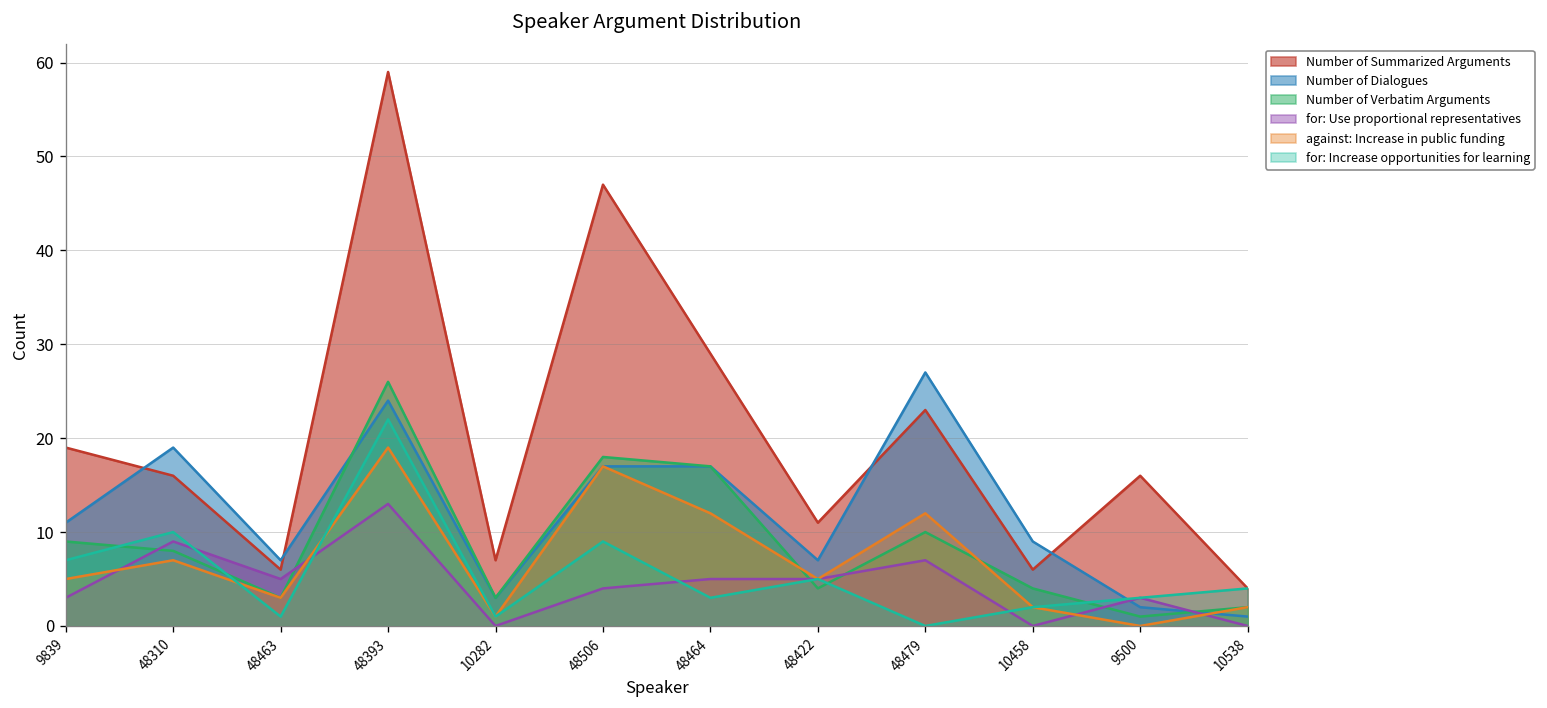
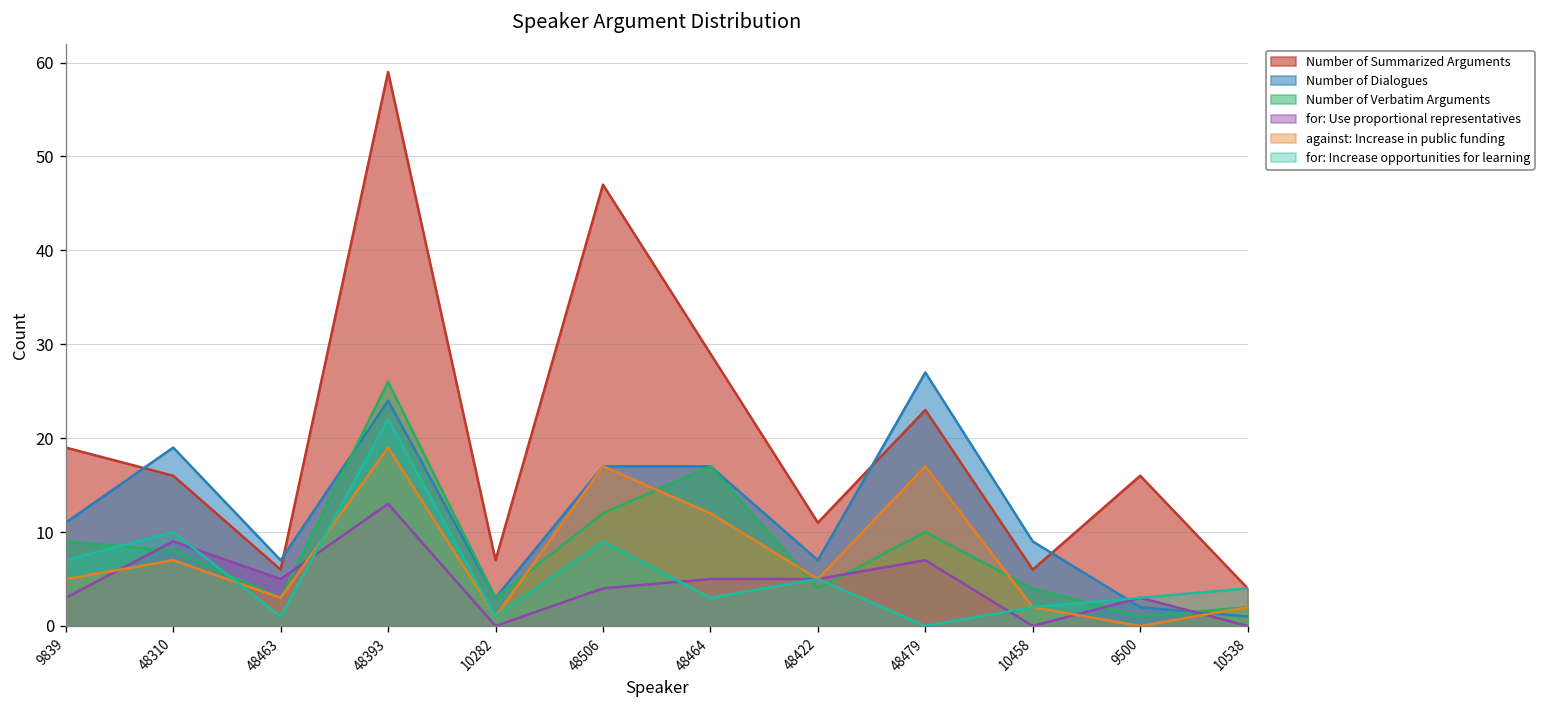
  {
    "Number of Summarized Arguments": {
      "9839": 19,
      "48310": 16,
      "48463": 6,
      "48393": 59,
      "10282": 7,
      "48506": 47,
      "48464": 29,
      "48422": 11,
      "48479": 23,
      "10458": 6,
      "9500": 16
    },
    "Number of Dialogues": {
      "9839": 11,
      "48310": 19,
      "48463": 7,
      "48393": 24,
      "48422": 7,
      "48479": 27,
      "10458": 9,
      "9500": 2,
      "10538": 1
    },
    "Number of Verbatim Arguments": {
      "9839": 9,
      "48310": 8,
      "48393": 26,
-     "48506": 18,
+     "48506": 12,
      "48422": 4,
      "48479": 10,
      "10458": 4,
      "9500": 1
    },
    "for: Use proportional representatives": {
      "9839": 3,
      "48310": 9,
      "48463": 5,
      "48393": 13,
      "10282": 0,
      "48506": 4,
      "48464": 5,
      "48479": 7,
      "10458": 0,
      "10538": 0
    },
    "against: Increase in public funding": {
      "9839": 5,
      "48310": 7,
      "48393": 19,
      "48464": 12,
-     "48479": 12,
+     "48479": 17,
      "9500": 0
    },
    "for: Increase opportunities for learning": {
      "9839": 7,
      "48310": 10,
      "48463": 1,
      "48393": 22,
      "48506": 9,
      "48464": 3,
      "48479": 0
    }
  }
